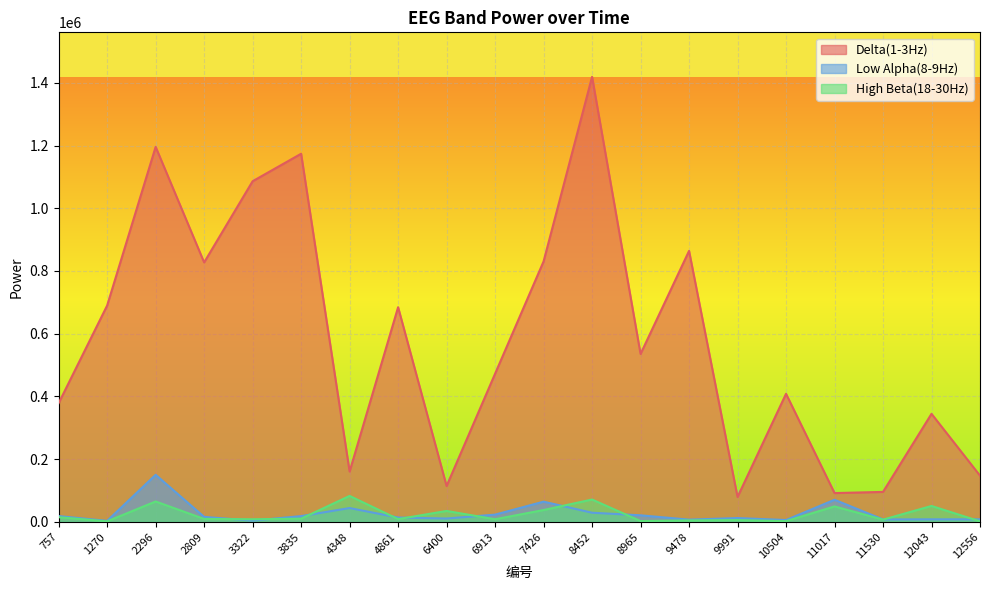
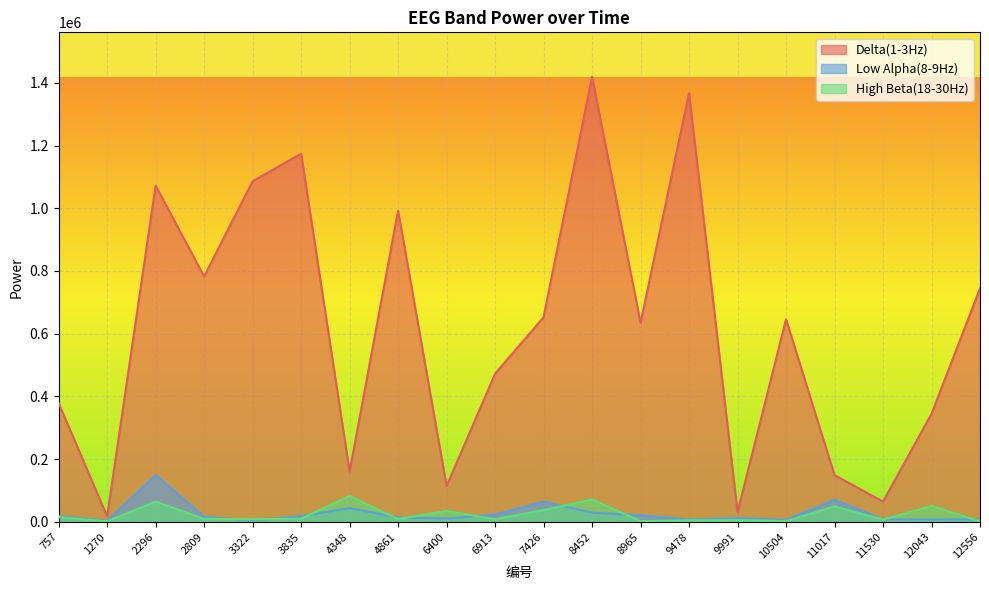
  {
    "Delta(1-3Hz)": {
      "757": 380000,
-     "1270": 690000,
-     "2296": 1200000,
-     "2809": 830000,
+     "1270": 20000,
+     "2296": 1070000,
+     "2809": 780000,
      "3322": 1090000,
      "3835": 1170000,
      "4348": 160000,
-     "4861": 680000,
+     "4861": 990000,
      "6400": 110000,
      "6913": 470000,
-     "7426": 830000,
+     "7426": 650000,
      "8452": 1420000,
-     "8965": 540000,
-     "9478": 860000,
-     "9991": 80000,
-     "10504": 410000,
-     "11017": 90000,
-     "11530": 100000,
+     "8965": 630000,
+     "9478": 1370000,
+     "9991": 30000,
+     "10504": 650000,
+     "11017": 150000,
+     "11530": 60000,
      "12043": 340000,
-     "12556": 150000
+     "12556": 740000
    },
    "Low Alpha(8-9Hz)": {
      "2296": 150000,
      "3835": 20000,
      "4348": 40000,
      "6400": 10000,
      "6913": 20000,
      "7426": 60000,
      "8452": 30000,
      "8965": 20000,
      "11017": 70000,
      "12043": 10000
    },
    "High Beta(18-30Hz)": {
      "2296": 60000,
      "3835": 10000,
      "4348": 80000,
      "6400": 30000,
      "6913": 10000,
      "7426": 40000,
      "8452": 70000,
      "8965": 0,
      "11017": 50000,
      "12043": 50000
    }
  }
